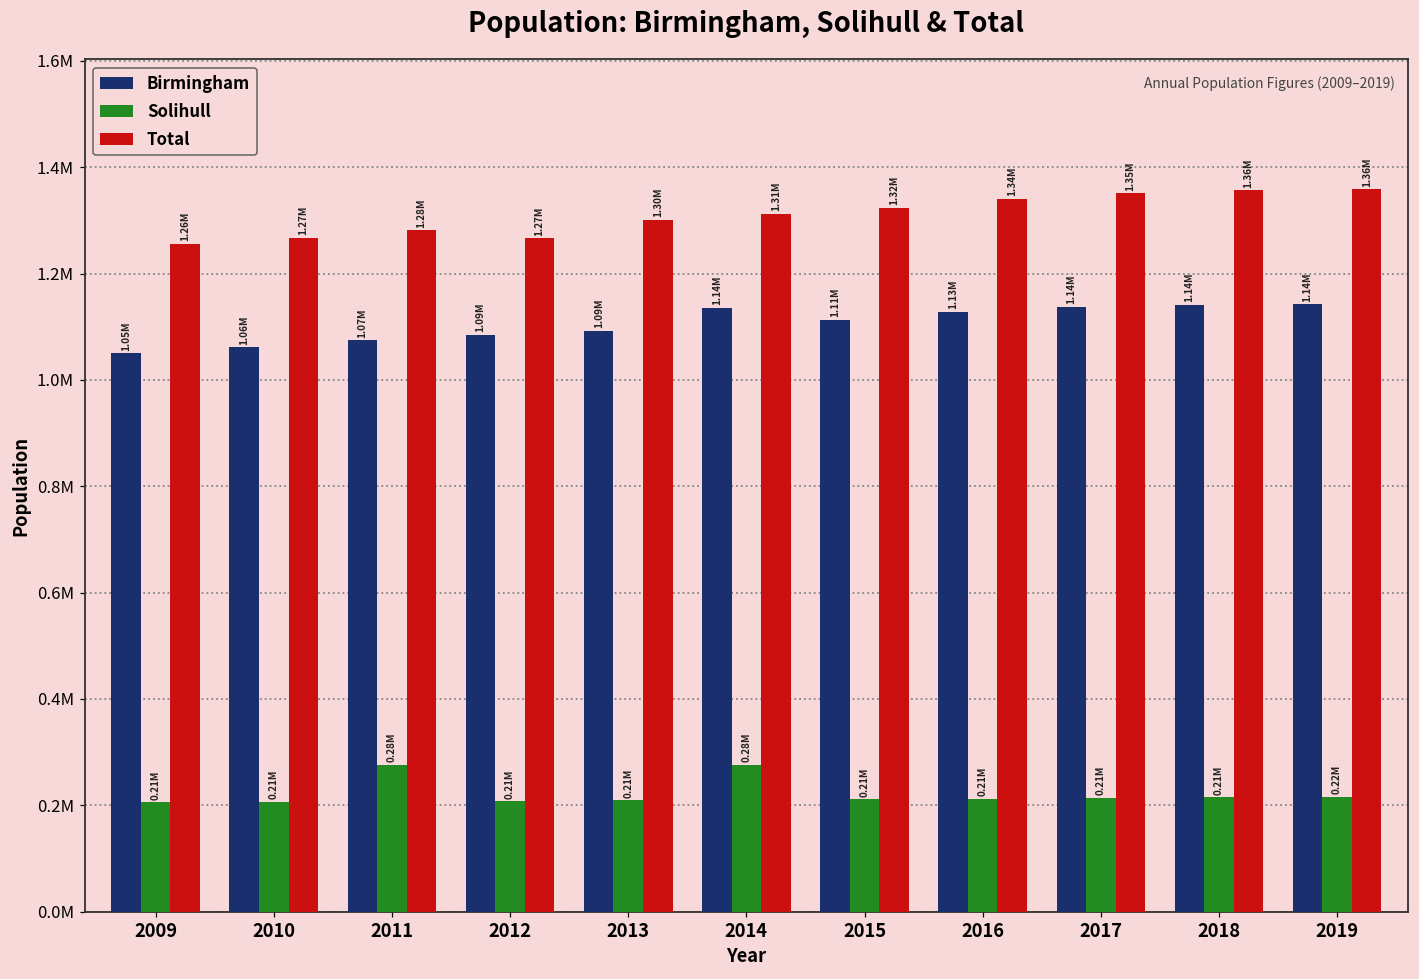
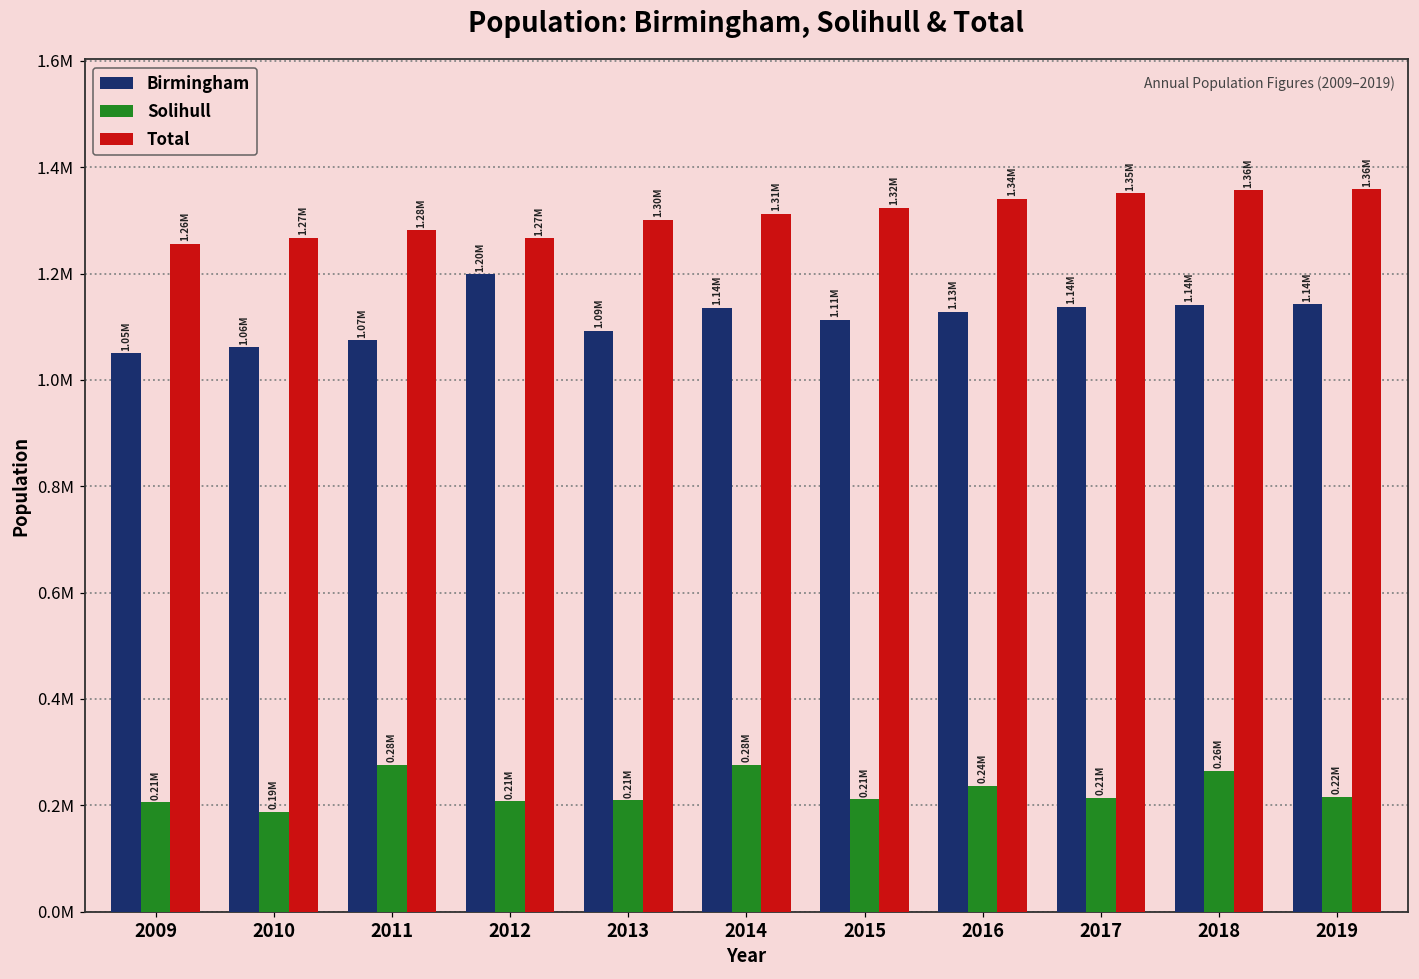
  {
    "Birmingham": {
      "2009": "1.05M",
      "2010": "1.06M",
      "2011": "1.07M",
-     "2012": "1.09M",
+     "2012": "1.20M",
      "2013": "1.09M",
      "2014": "1.14M",
      "2015": "1.11M",
      "2016": "1.13M",
      "2017": "1.14M",
      "2018": "1.14M",
      "2019": "1.14M"
    },
    "Solihull": {
      "2009": "0.21M",
-     "2010": "0.21M",
+     "2010": "0.19M",
      "2011": "0.28M",
      "2012": "0.21M",
      "2013": "0.21M",
      "2014": "0.28M",
      "2015": "0.21M",
-     "2016": "0.21M",
+     "2016": "0.24M",
      "2017": "0.21M",
-     "2018": "0.21M",
+     "2018": "0.26M",
      "2019": "0.22M"
    },
    "Total": {
      "2009": "1.26M",
      "2010": "1.27M",
      "2011": "1.28M",
      "2012": "1.27M",
      "2013": "1.30M",
      "2014": "1.31M",
      "2015": "1.32M",
      "2016": "1.34M",
      "2017": "1.35M",
      "2018": "1.36M",
      "2019": "1.36M"
    }
  }
